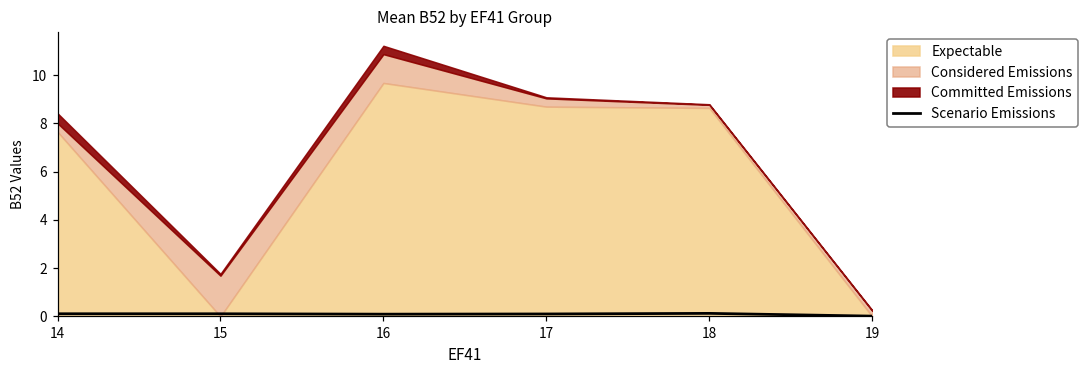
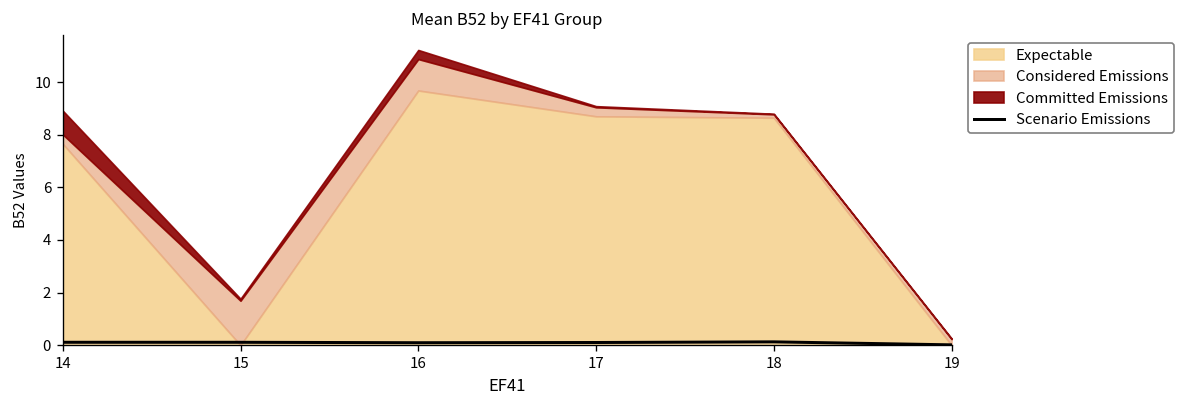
  {
    "Scenario Emissions": {
      "14": 0.1,
      "16": 0.1,
      "17": 0.1,
      "18": 0.1
    },
    "Committed Emissions": {
-     "14": 0.4,
+     "14": 0.9,
      "16": 0.3
    }
  }
